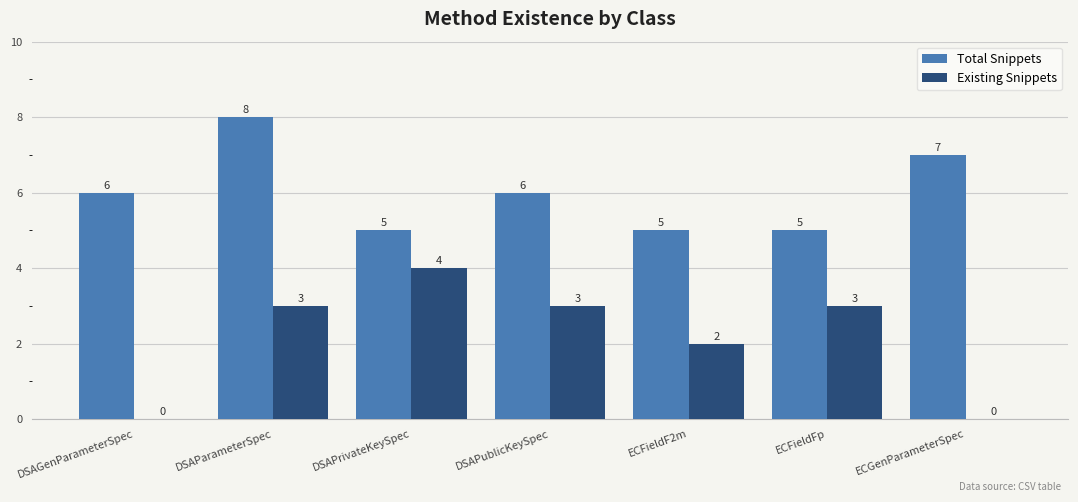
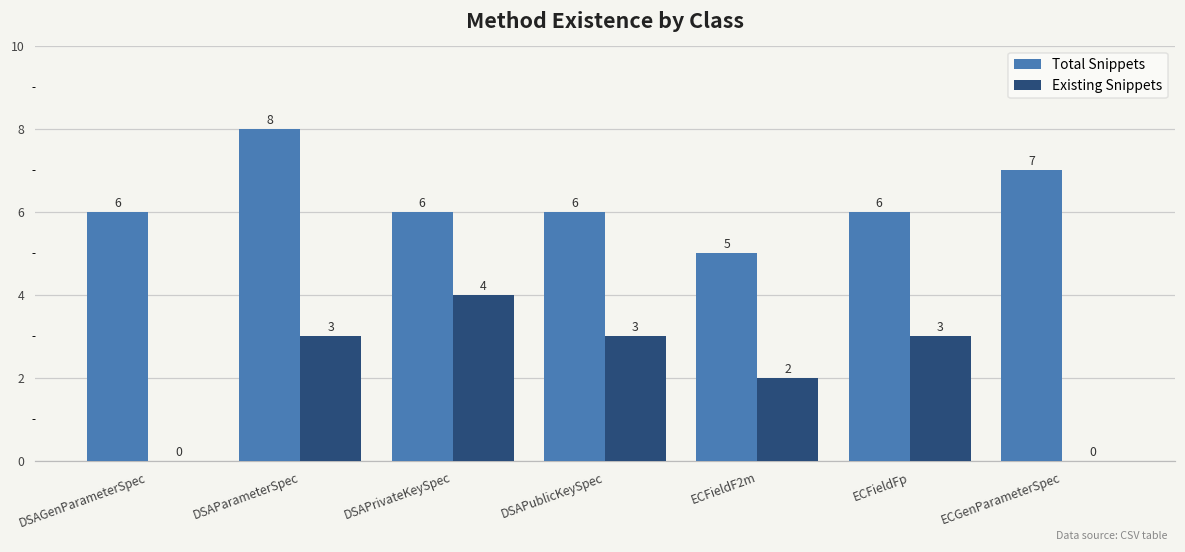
  {
    "Total Snippets": {
      "DSAGenParameterSpec": 6,
      "DSAParameterSpec": 8,
-     "DSAPrivateKeySpec": 5,
+     "DSAPrivateKeySpec": 6,
      "DSAPublicKeySpec": 6,
      "ECFieldF2m": 5,
-     "ECFieldFp": 5,
+     "ECFieldFp": 6,
      "ECGenParameterSpec": 7
    },
    "Existing Snippets": {
      "DSAGenParameterSpec": 0,
      "DSAParameterSpec": 3,
      "DSAPrivateKeySpec": 4,
      "DSAPublicKeySpec": 3,
      "ECFieldF2m": 2,
      "ECFieldFp": 3,
      "ECGenParameterSpec": 0
    }
  }
